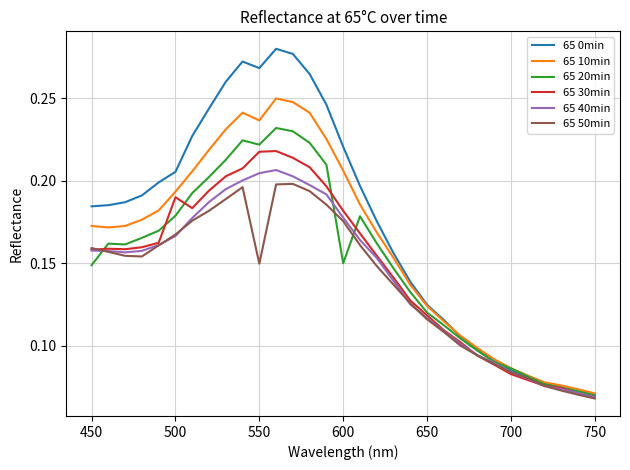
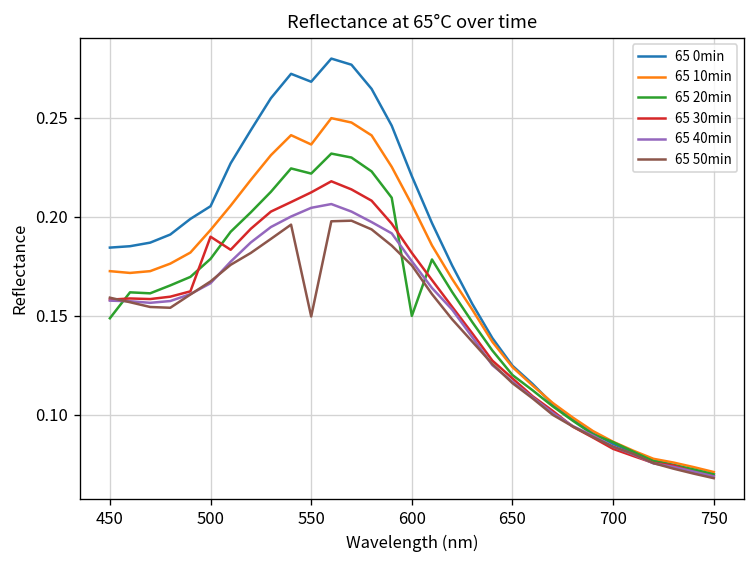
  {
    "65 0min": {
      "450": 0.185,
      "500": 0.205,
      "550": 0.268,
      "600": 0.221
    },
    "65 10min": {
      "450": 0.173,
      "500": 0.193,
      "550": 0.237,
      "600": 0.206
    },
    "65 20min": {
      "450": 0.149,
      "500": 0.179,
      "550": 0.222,
      "600": 0.150,
      "650": 0.120
    },
    "65 30min": {
      "500": 0.190,
-     "550": 0.218,
+     "550": 0.212,
      "600": 0.182,
      "650": 0.118
    },
    "65 40min": {
      "550": 0.205,
      "600": 0.178
    },
    "65 50min": {
      "550": 0.150,
      "600": 0.176
    }
  }
